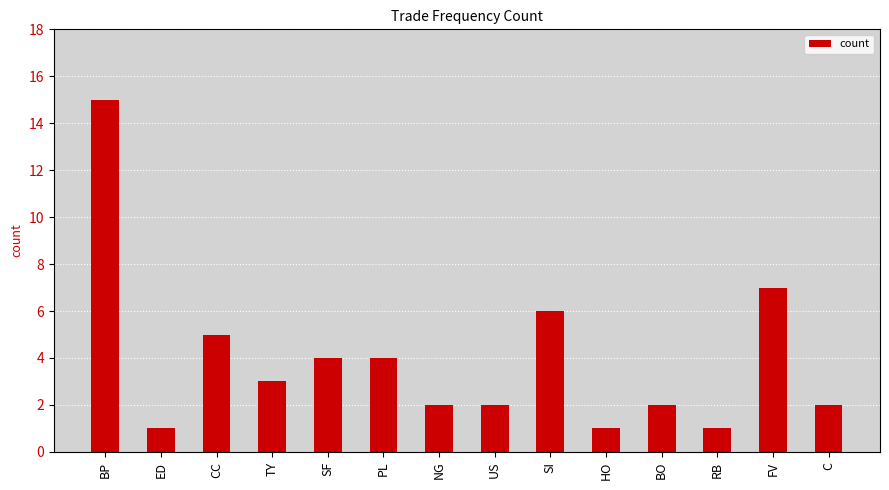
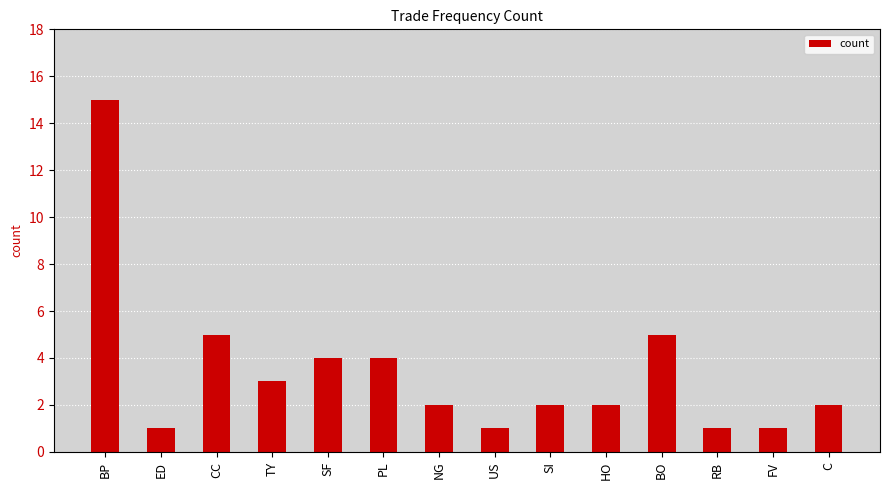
  {
    "BP": 15,
    "ED": 1,
    "CC": 5,
    "TY": 3,
    "SF": 4,
    "PL": 4,
    "NG": 2,
-   "US": 2,
-   "SI": 6,
-   "HO": 1,
-   "BO": 2,
+   "US": 1,
+   "SI": 2,
+   "HO": 2,
+   "BO": 5,
    "RB": 1,
-   "FV": 7,
+   "FV": 1,
    "C": 2
  }
